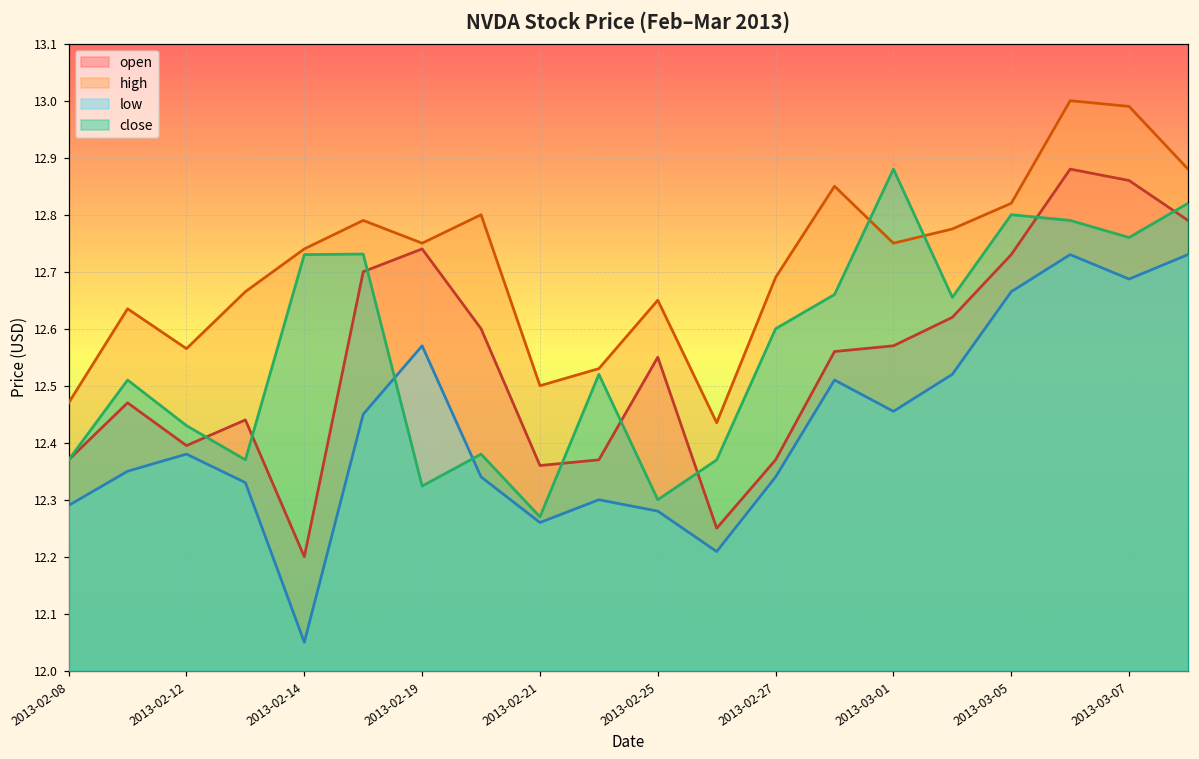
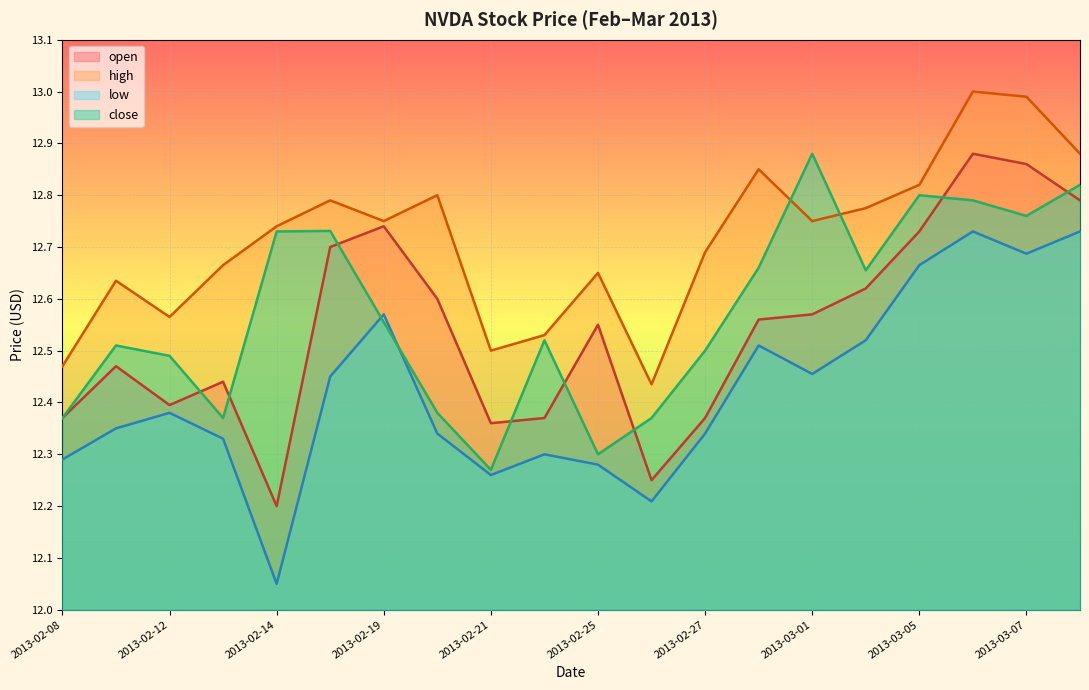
  {
    "low": {
      "2013-02-08": 12.29,
      "2013-02-12": 12.38,
      "2013-02-14": 12.05,
      "2013-02-19": 12.57,
      "2013-02-21": 12.26,
      "2013-02-25": 12.28,
      "2013-02-27": 12.34,
      "2013-03-01": 12.46,
      "2013-03-05": 12.67,
      "2013-03-07": 12.69
    },
    "close": {
-     "2013-02-12": 12.43,
+     "2013-02-12": 12.49,
      "2013-02-14": 12.73,
-     "2013-02-19": 12.32,
+     "2013-02-19": 12.56,
      "2013-02-21": 12.27,
      "2013-02-25": 12.30,
-     "2013-02-27": 12.6,
+     "2013-02-27": 12.5,
      "2013-03-01": 12.88,
      "2013-03-05": 12.80,
      "2013-03-07": 12.76
    }
  }
